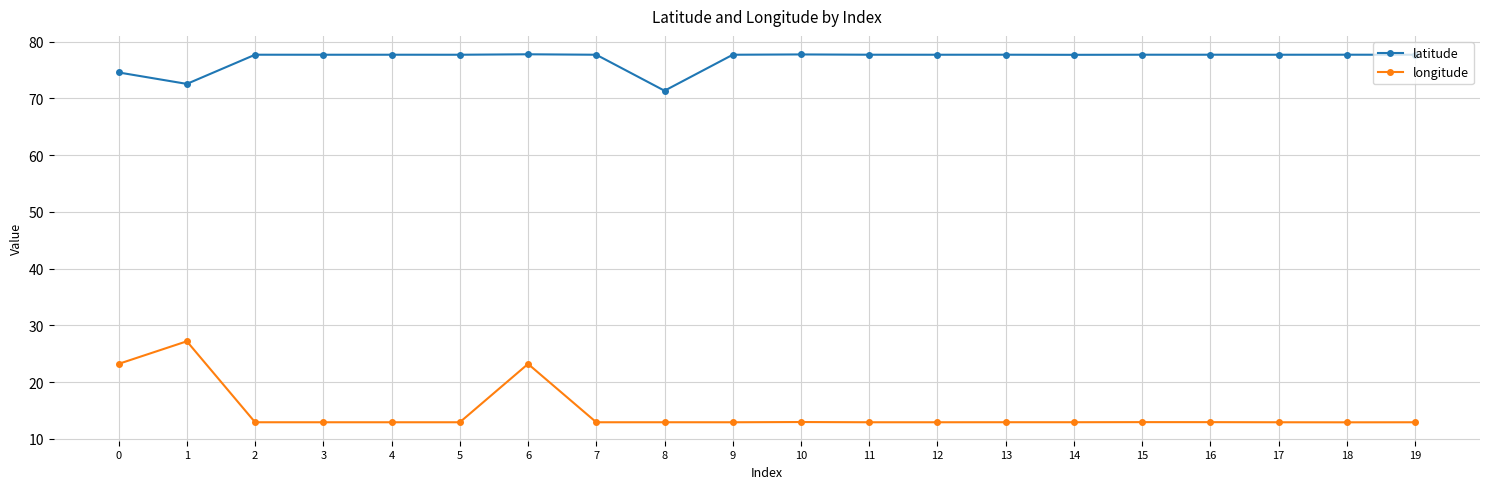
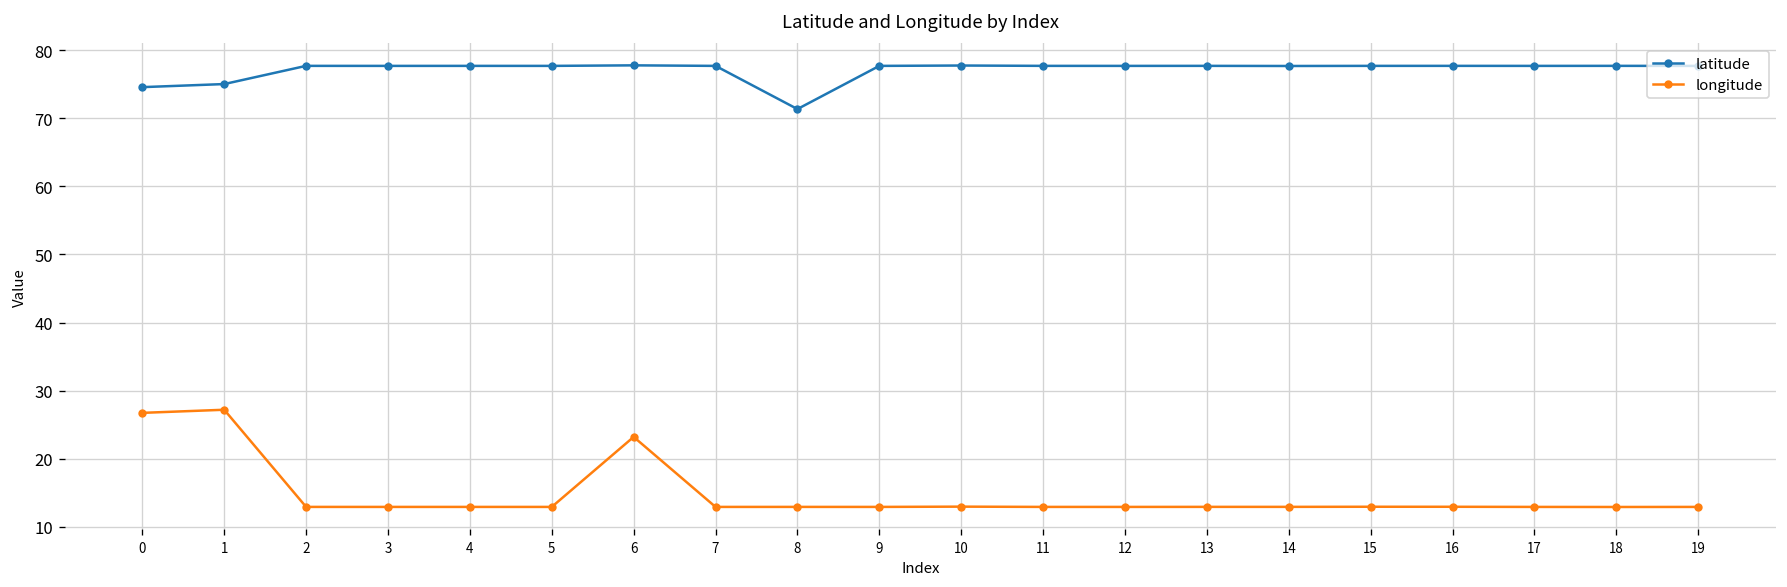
  {
    "latitude": {
      "0": 75,
-     "1": 73,
+     "1": 75,
      "2": 78,
      "3": 78,
      "4": 78,
      "5": 78,
      "6": 78,
      "7": 78,
      "8": 71,
      "9": 78,
      "10": 78,
      "11": 78,
      "12": 78,
      "13": 78,
      "14": 78,
      "15": 78,
      "16": 78,
      "17": 78,
      "18": 78
    },
    "longitude": {
-     "0": 23,
+     "0": 27,
      "1": 27,
      "2": 13,
      "3": 13,
      "4": 13,
      "5": 13,
      "6": 23,
      "7": 13,
      "8": 13,
      "9": 13,
      "10": 13,
      "11": 13,
      "12": 13,
      "13": 13,
      "14": 13,
      "15": 13,
      "16": 13,
      "17": 13,
      "18": 13,
      "19": 13
    }
  }
